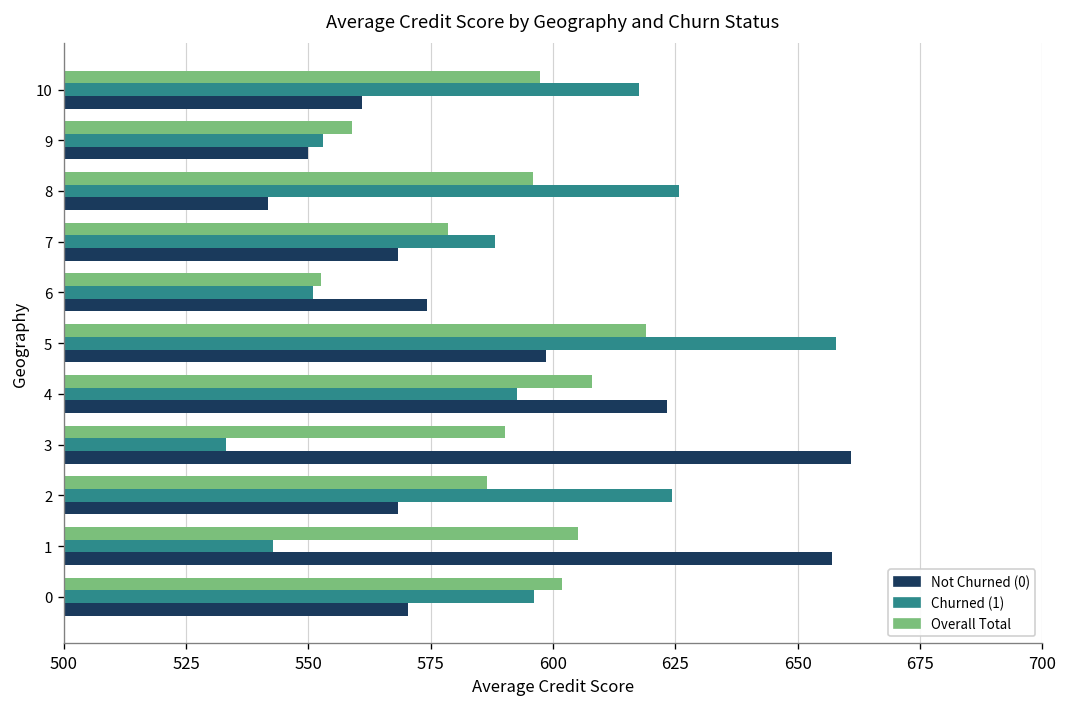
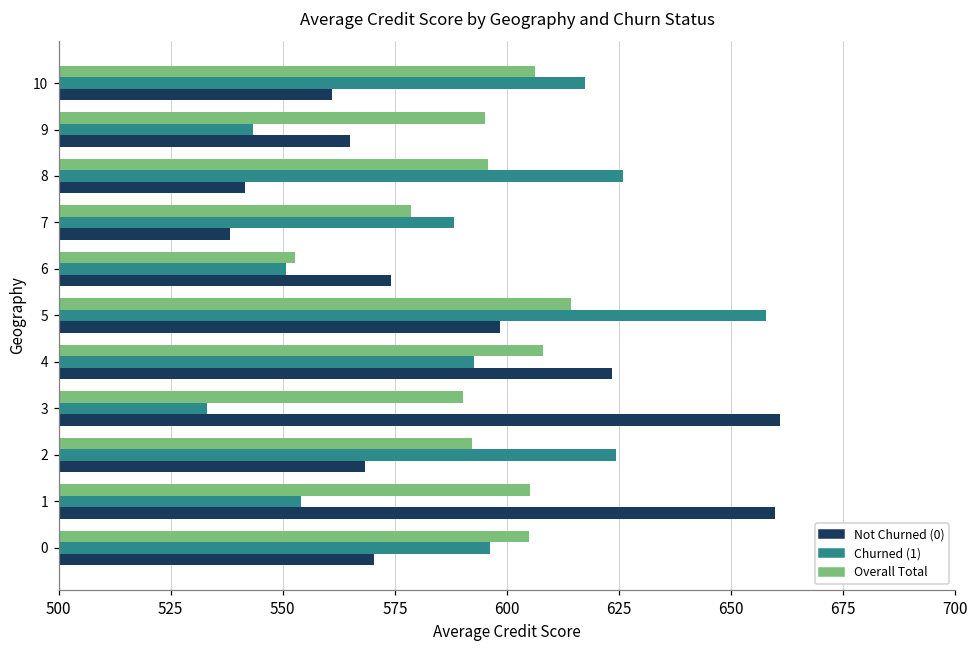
  {
    "Not Churned (0)": {
      "10": 561,
-     "9": 550,
+     "9": 565,
      "8": 542,
-     "7": 568,
+     "7": 538,
      "6": 574,
      "5": 598,
      "4": 623,
      "3": 661,
      "2": 568,
-     "1": 657,
+     "1": 660,
      "0": 570
    },
    "Churned (1)": {
      "10": 618,
-     "9": 553,
+     "9": 543,
      "8": 626,
      "7": 588,
      "6": 551,
      "5": 658,
      "4": 593,
      "3": 533,
      "2": 624,
-     "1": 543,
+     "1": 554,
      "0": 596
    },
    "Overall Total": {
-     "10": 597,
-     "9": 559,
+     "10": 606,
+     "9": 595,
      "8": 596,
      "7": 579,
      "6": 553,
-     "5": 619,
+     "5": 614,
      "4": 608,
      "3": 590,
-     "2": 587,
+     "2": 592,
      "1": 605,
-     "0": 602
+     "0": 605
    }
  }
